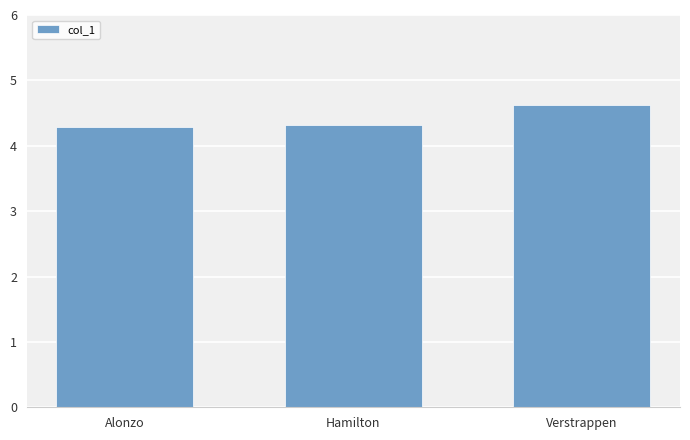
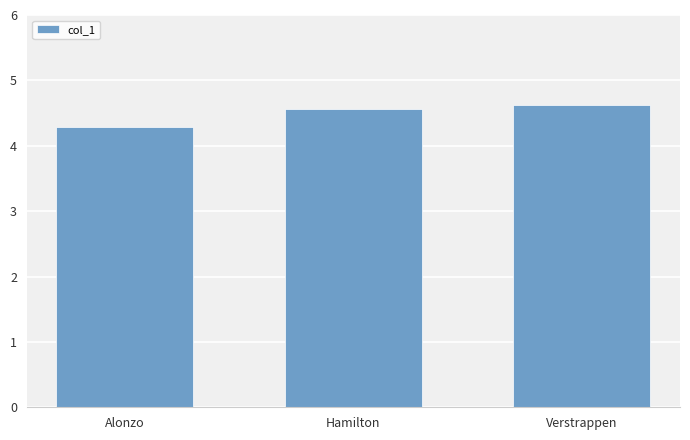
  {
    "Alonzo": 4.3,
-   "Hamilton": 4.3,
+   "Hamilton": 4.6,
    "Verstrappen": 4.6
  }
